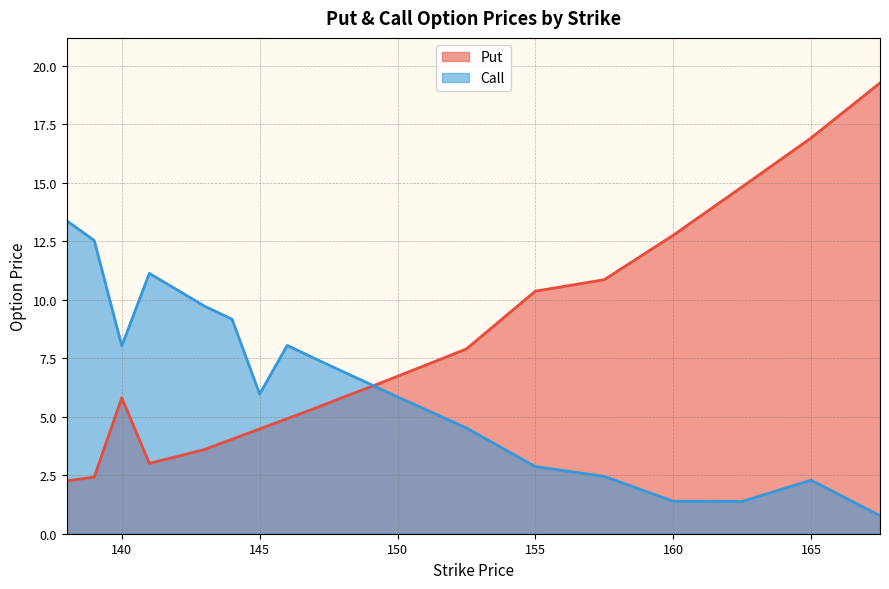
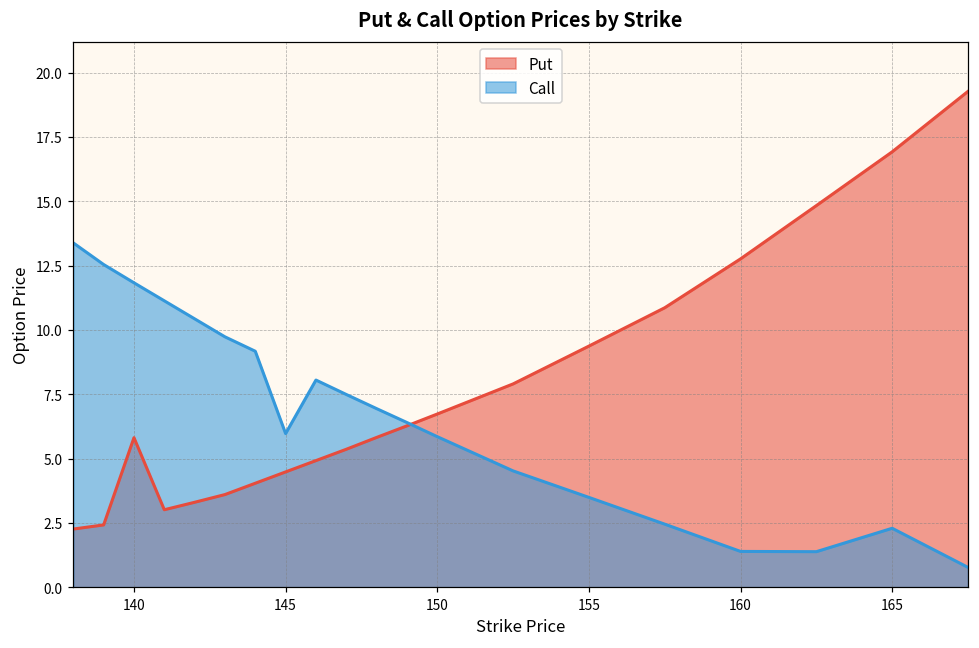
  {
    "Put": {
      "140": 5.8,
      "145": 4.5,
      "150": 6.7,
-     "155": 10.4,
+     "155": 9.4,
      "160": 12.8,
      "165": 16.9
    },
    "Call": {
-     "140": 8.0,
+     "140": 11.8,
      "145": 6.0,
      "150": 5.9,
-     "155": 2.9,
+     "155": 3.5,
      "160": 1.4,
      "165": 2.3
    }
  }
